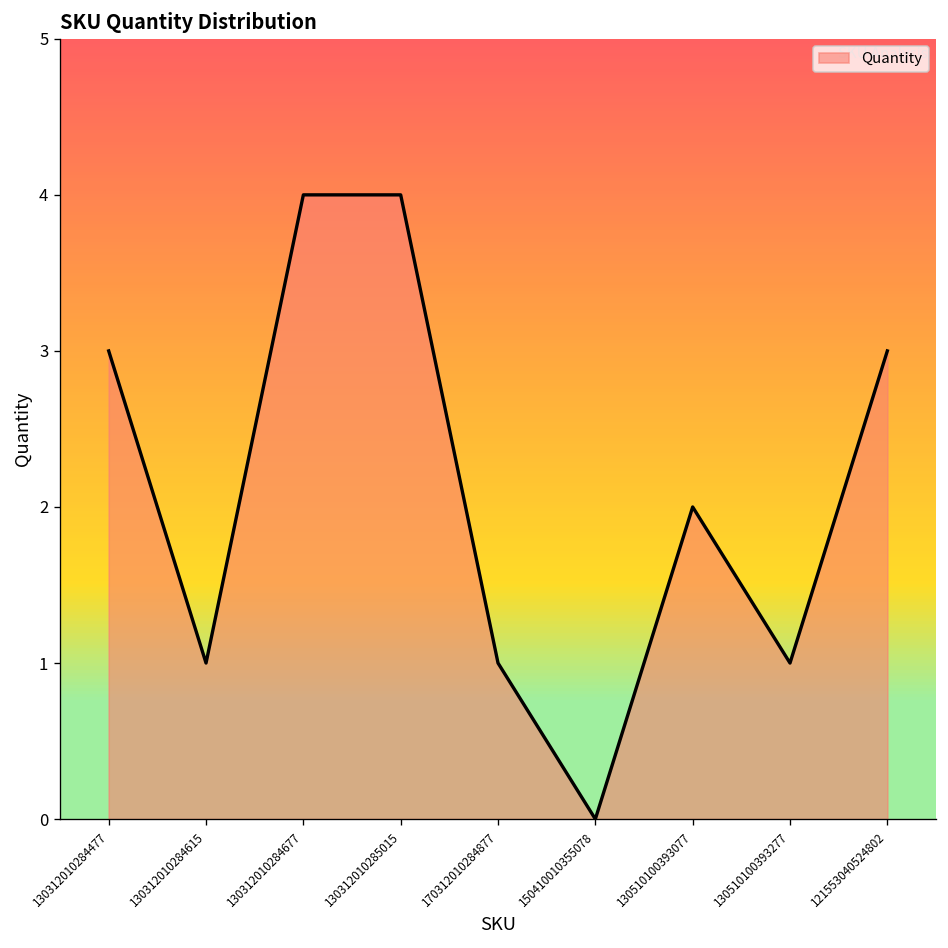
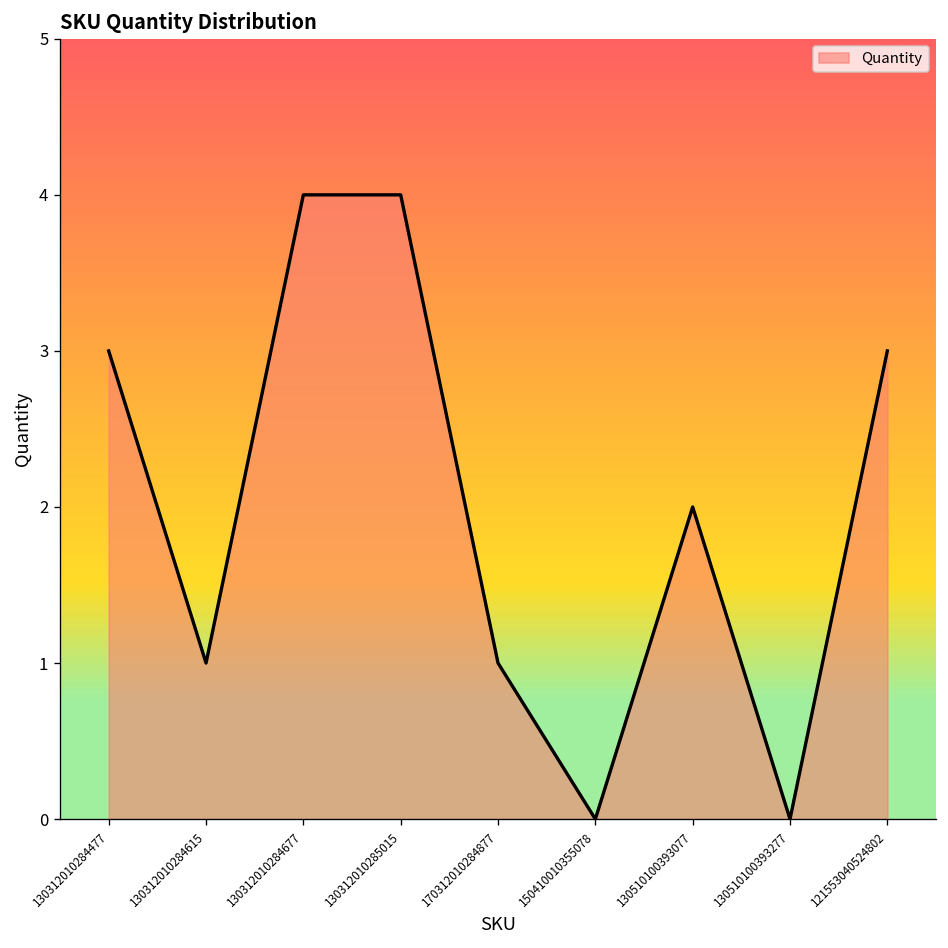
  {
    "130312010284477": 3,
    "130312010284615": 1,
    "130312010284677": 4,
    "130312010285015": 4,
    "170312010284877": 1,
    "150410010355078": 0,
    "130510100393077": 2,
-   "130510100393277": 1,
+   "130510100393277": 0,
    "121553040524802": 3
  }
